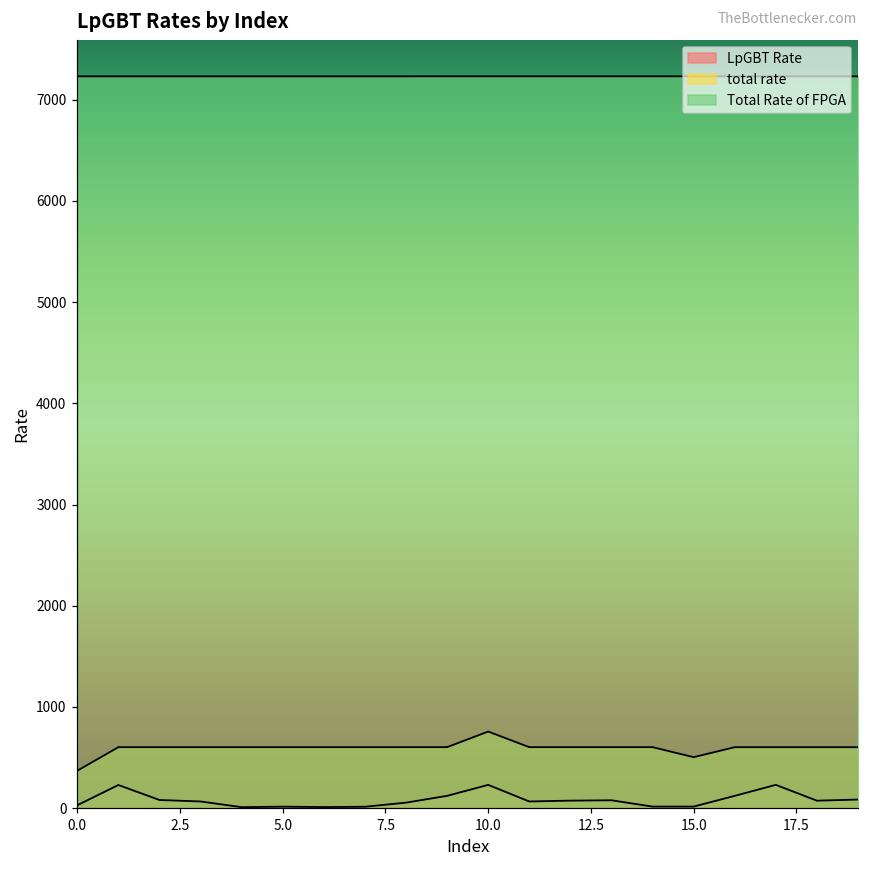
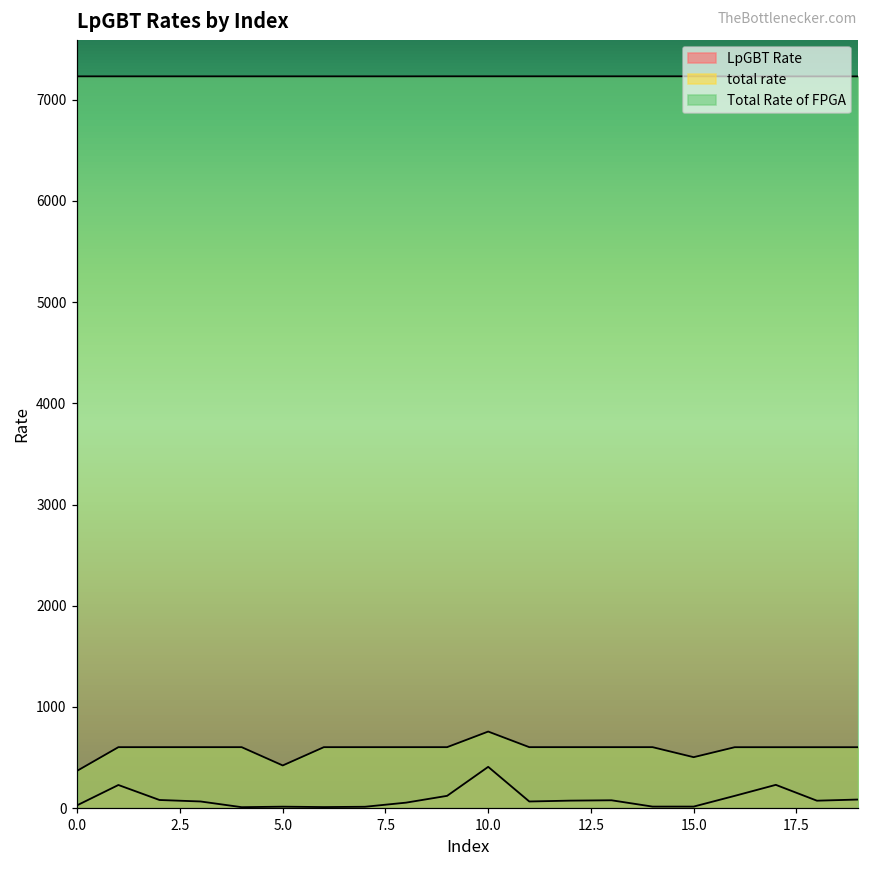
  {
    "LpGBT Rate": {
      "0.0": 0,
      "5.0": 0,
-     "10.0": 200,
+     "10.0": 400,
      "15.0": 0
    },
    "total rate": {
      "0.0": 400,
-     "5.0": 600,
+     "5.0": 400,
      "10.0": 800,
      "15.0": 500
    },
    "Total Rate of FPGA": {
      "0.0": 7200,
      "5.0": 7200,
      "10.0": 7200
    }
  }
